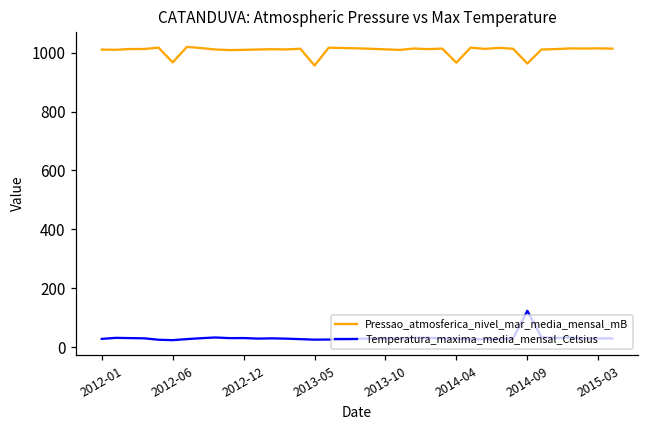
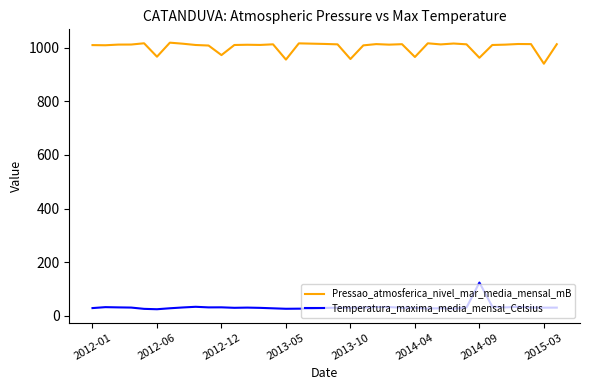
  {
    "Pressao_atmosferica_nivel_mar_media_mensal_mB": {
      "2012-01": 1010,
      "2012-06": 970,
-     "2012-12": 1010,
+     "2012-12": 970,
      "2013-05": 960,
-     "2013-10": 1010,
+     "2013-10": 960,
      "2014-04": 970,
      "2014-09": 960,
-     "2015-03": 1010
+     "2015-03": 940
    },
    "Temperatura_maxima_media_mensal_Celsius": {
      "2012-01": 30,
      "2012-06": 20,
      "2012-12": 30,
      "2013-05": 30,
      "2014-09": 120
    }
  }
